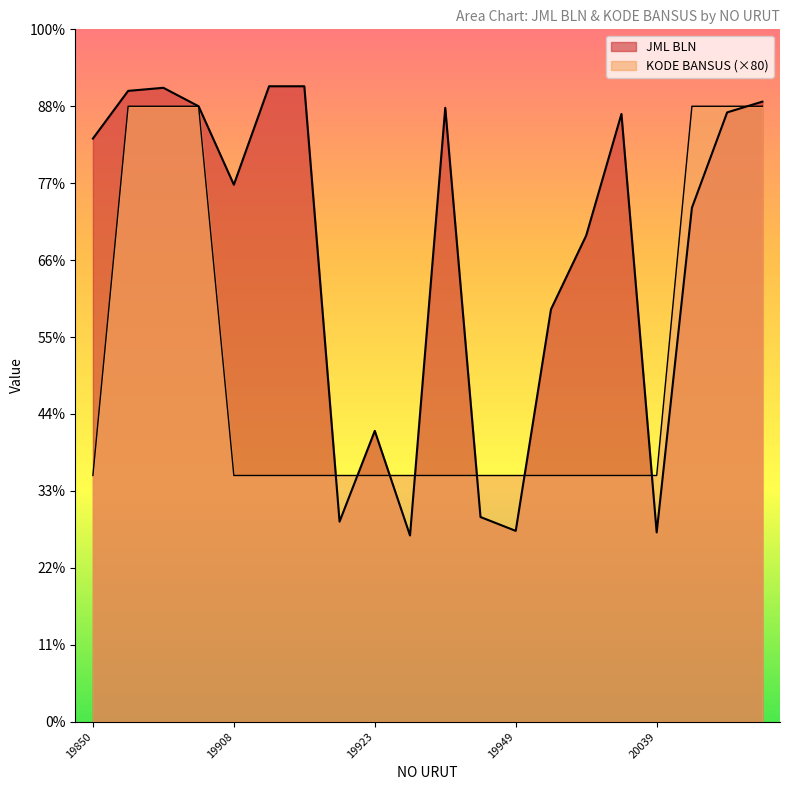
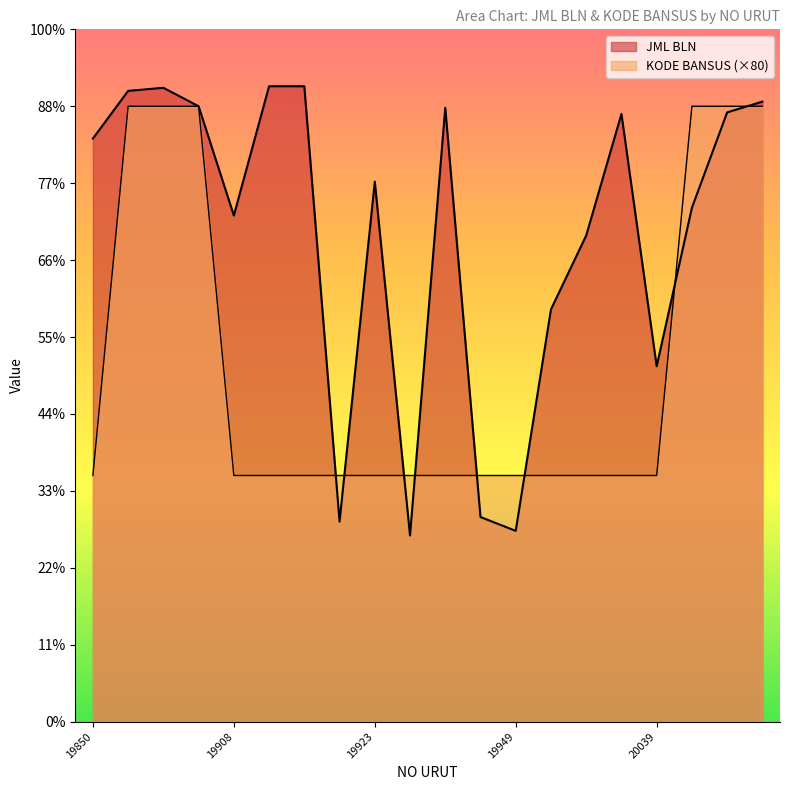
  {
    "JML BLN": {
      "19850": "84%",
-     "19908": "78%",
-     "19923": "42%",
+     "19908": "73%",
+     "19923": "78%",
      "19949": "28%",
-     "20039": "27%"
+     "20039": "51%"
    },
    "KODE BANSUS (×80)": {
      "19850": "36%",
      "19908": "36%",
      "19923": "36%",
      "19949": "36%",
      "20039": "36%"
    }
  }
